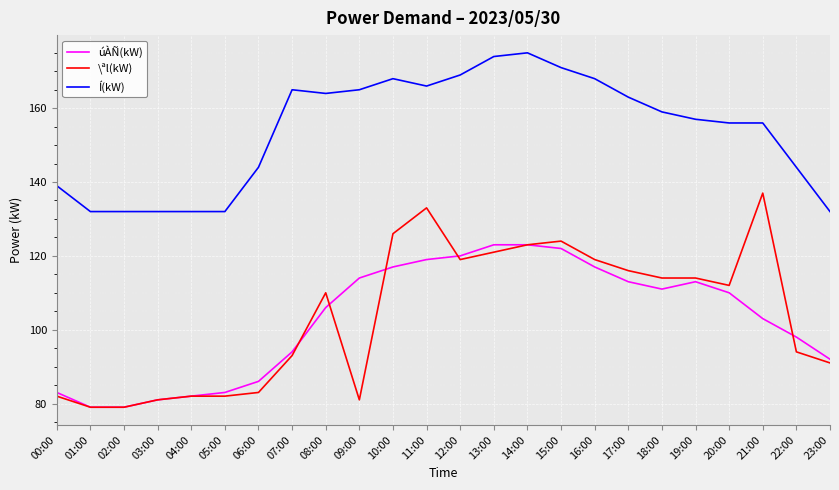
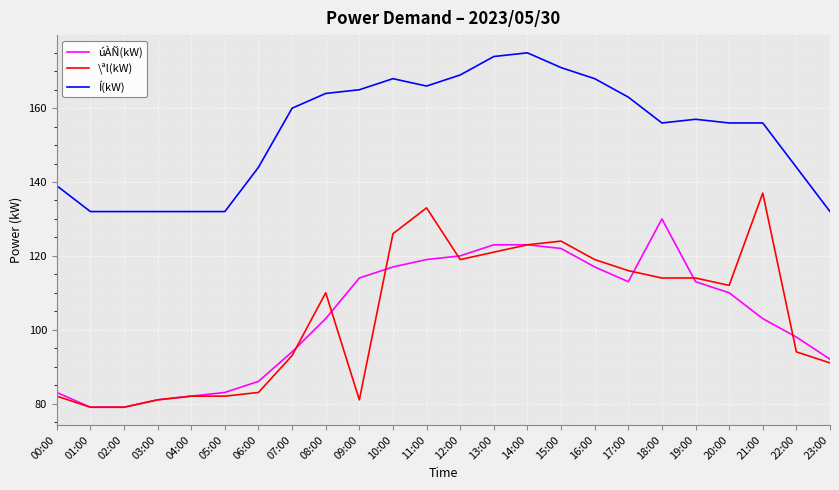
  {
    "úÀÑ(kW)": {
      "00:00": 83,
      "05:00": 83,
      "06:00": 86,
      "07:00": 94,
-     "08:00": 106,
+     "08:00": 103,
      "09:00": 114,
      "10:00": 117,
      "11:00": 119,
      "12:00": 120,
      "13:00": 123,
      "15:00": 122,
      "16:00": 117,
      "17:00": 113,
-     "18:00": 111,
+     "18:00": 130,
      "19:00": 113,
      "20:00": 110,
      "21:00": 103,
      "22:00": 98,
      "23:00": 92
    },
    "\\ªl(kW)": {
      "00:00": 82,
      "05:00": 82,
      "06:00": 83,
      "07:00": 93,
      "08:00": 110,
      "09:00": 81,
      "10:00": 126,
      "11:00": 133,
      "12:00": 119,
      "13:00": 121,
      "15:00": 124,
      "16:00": 119,
      "17:00": 116,
      "18:00": 114,
      "19:00": 114,
      "20:00": 112,
      "21:00": 137,
      "22:00": 94,
      "23:00": 91
    },
    "Í(kW)": {
      "00:00": 139,
      "01:00": 132,
      "02:00": 132,
      "03:00": 132,
      "04:00": 132,
      "05:00": 132,
      "06:00": 144,
-     "07:00": 165,
+     "07:00": 160,
      "08:00": 164,
      "09:00": 165,
      "10:00": 168,
      "11:00": 166,
      "12:00": 169,
      "13:00": 174,
      "14:00": 175,
      "15:00": 171,
      "16:00": 168,
      "17:00": 163,
-     "18:00": 159,
+     "18:00": 156,
      "19:00": 157,
      "20:00": 156,
      "21:00": 156,
      "22:00": 144,
      "23:00": 132
    }
  }
